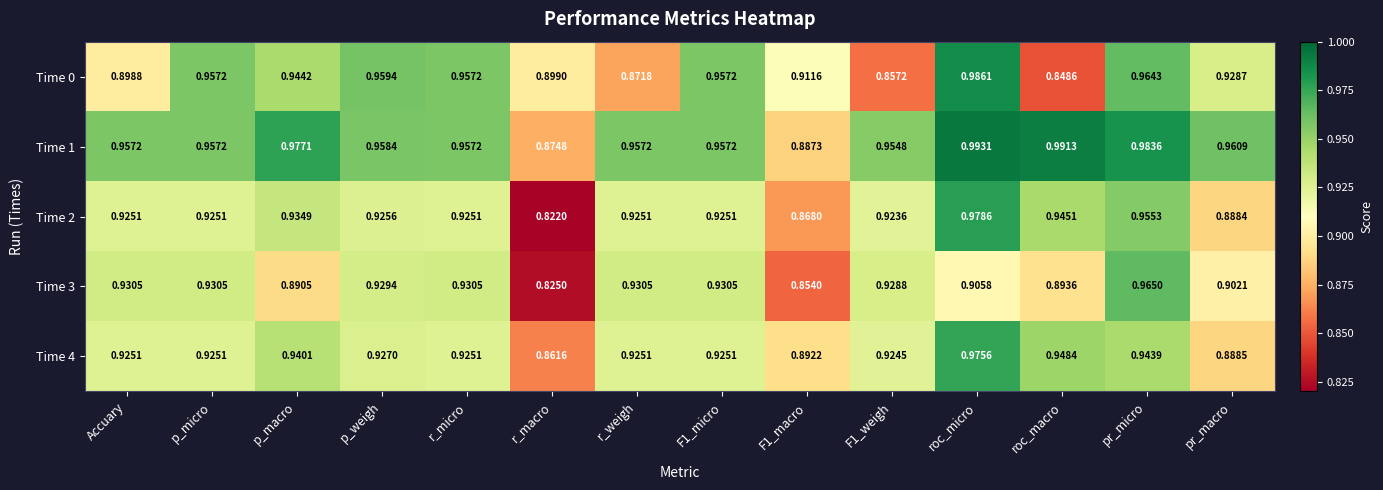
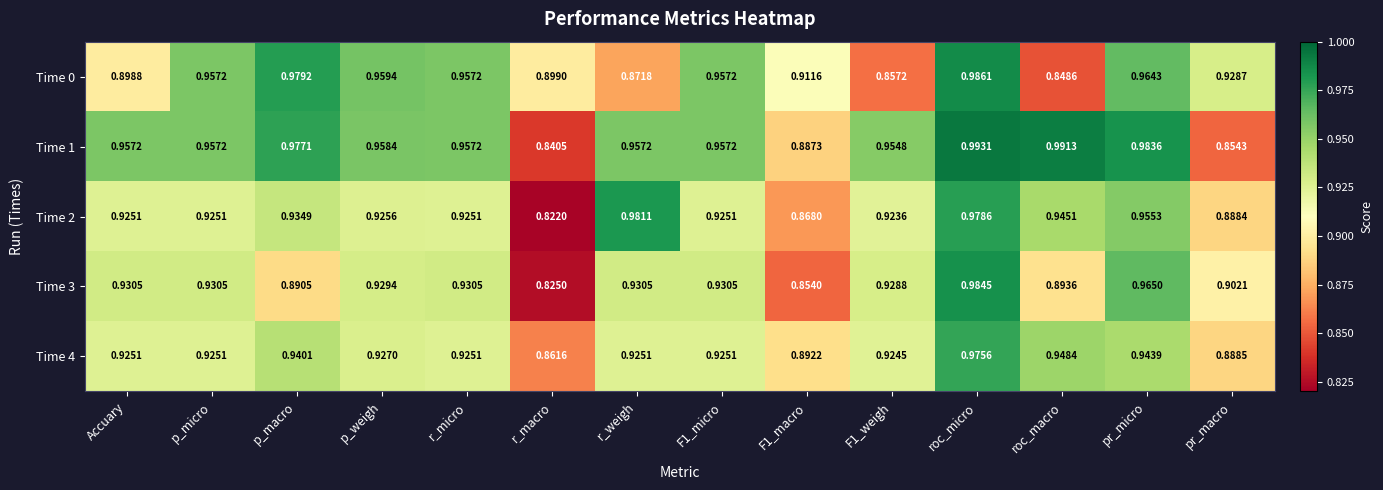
  {
    "Time 0": {
      "Accuary": 0.8988,
      "p_micro": 0.9572,
-     "p_macro": 0.9442,
+     "p_macro": 0.9792,
      "p_weigh": 0.9594,
      "r_micro": 0.9572,
      "r_macro": 0.8990,
      "r_weigh": 0.8718,
      "F1_micro": 0.9572,
      "F1_macro": 0.9116,
      "F1_weigh": 0.8572,
      "roc_micro": 0.9861,
      "roc_macro": 0.8486,
      "pr_micro": 0.9643,
      "pr_macro": 0.9287
    },
    "Time 1": {
      "Accuary": 0.9572,
      "p_micro": 0.9572,
      "p_macro": 0.9771,
      "p_weigh": 0.9584,
      "r_micro": 0.9572,
-     "r_macro": 0.8748,
+     "r_macro": 0.8405,
      "r_weigh": 0.9572,
      "F1_micro": 0.9572,
      "F1_macro": 0.8873,
      "F1_weigh": 0.9548,
      "roc_micro": 0.9931,
      "roc_macro": 0.9913,
      "pr_micro": 0.9836,
-     "pr_macro": 0.9609
+     "pr_macro": 0.8543
    },
    "Time 2": {
      "Accuary": 0.9251,
      "p_micro": 0.9251,
      "p_macro": 0.9349,
      "p_weigh": 0.9256,
      "r_micro": 0.9251,
      "r_macro": 0.8220,
-     "r_weigh": 0.9251,
+     "r_weigh": 0.9811,
      "F1_micro": 0.9251,
      "F1_macro": 0.8680,
      "F1_weigh": 0.9236,
      "roc_micro": 0.9786,
      "roc_macro": 0.9451,
      "pr_micro": 0.9553,
      "pr_macro": 0.8884
    },
    "Time 3": {
      "Accuary": 0.9305,
      "p_micro": 0.9305,
      "p_macro": 0.8905,
      "p_weigh": 0.9294,
      "r_micro": 0.9305,
      "r_macro": 0.8250,
      "r_weigh": 0.9305,
      "F1_micro": 0.9305,
      "F1_macro": 0.8540,
      "F1_weigh": 0.9288,
-     "roc_micro": 0.9058,
+     "roc_micro": 0.9845,
      "roc_macro": 0.8936,
      "pr_micro": 0.9650,
      "pr_macro": 0.9021
    },
    "Time 4": {
      "Accuary": 0.9251,
      "p_micro": 0.9251,
      "p_macro": 0.9401,
      "p_weigh": 0.9270,
      "r_micro": 0.9251,
      "r_macro": 0.8616,
      "r_weigh": 0.9251,
      "F1_micro": 0.9251,
      "F1_macro": 0.8922,
      "F1_weigh": 0.9245,
      "roc_micro": 0.9756,
      "roc_macro": 0.9484,
      "pr_micro": 0.9439,
      "pr_macro": 0.8885
    }
  }
